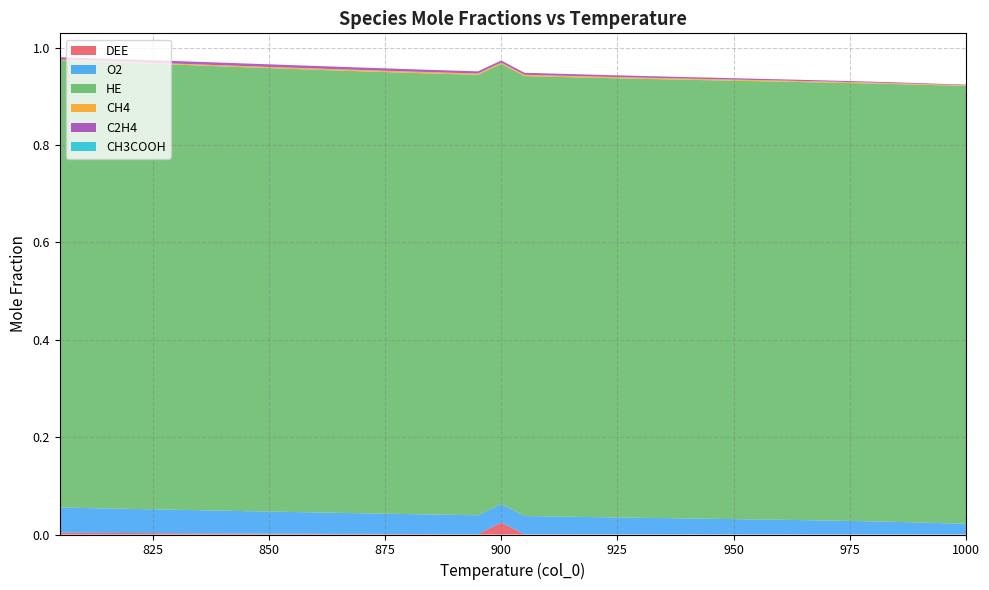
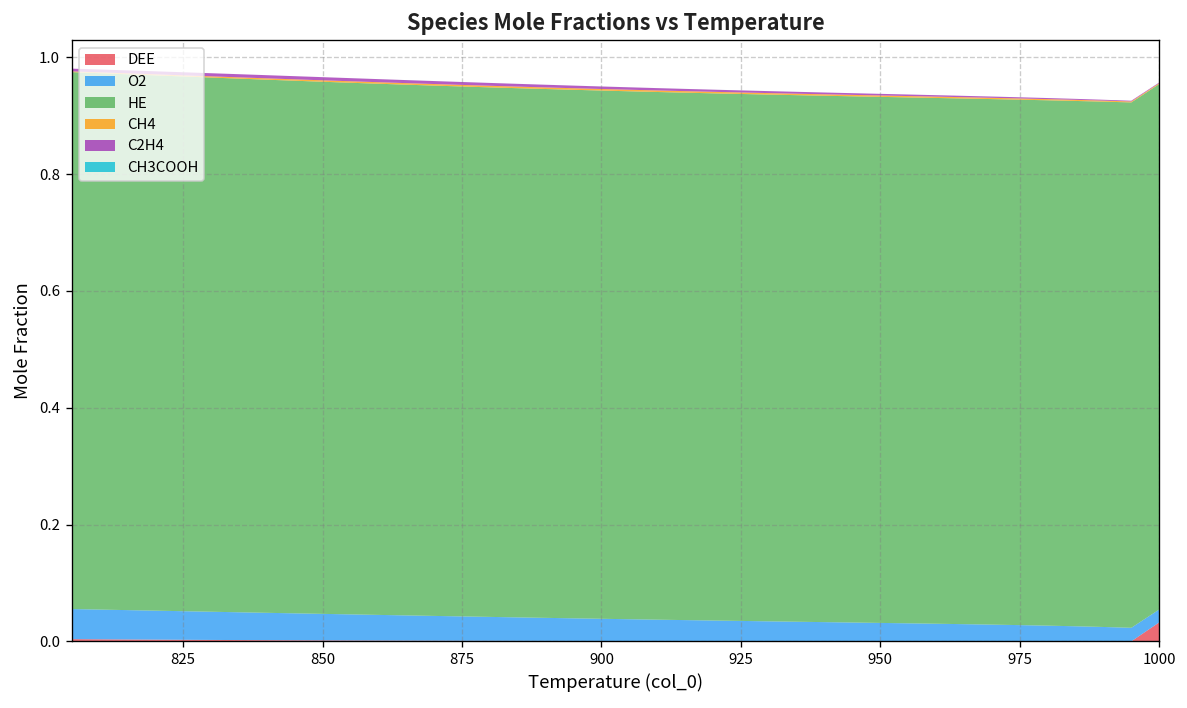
  {
    "DEE": {
-     "900": 0.02,
-     "1000": 0.00
+     "900": 0.00,
+     "1000": 0.03
    }
  }
